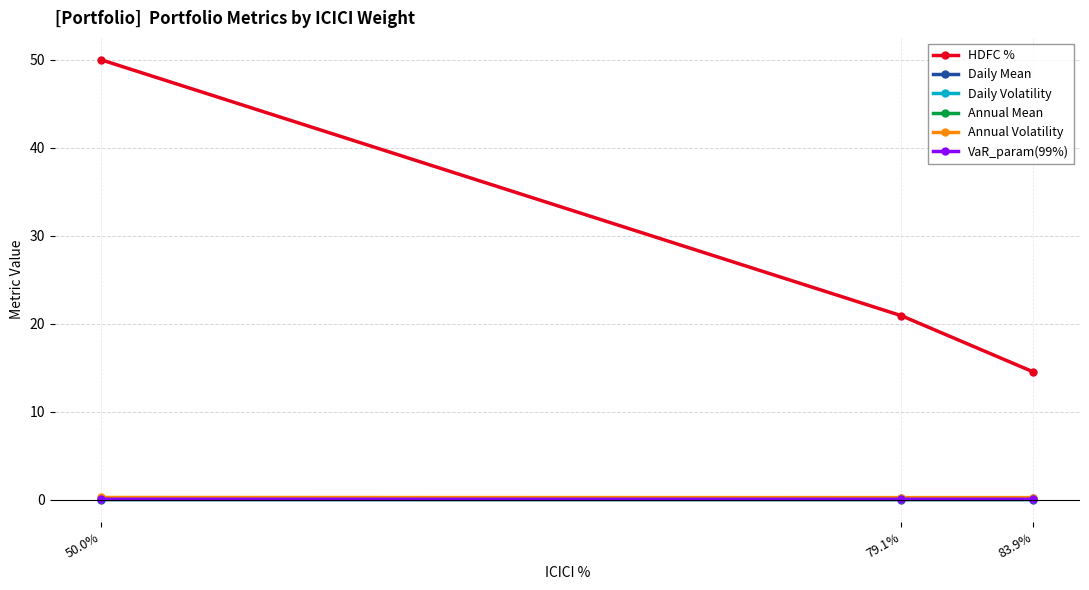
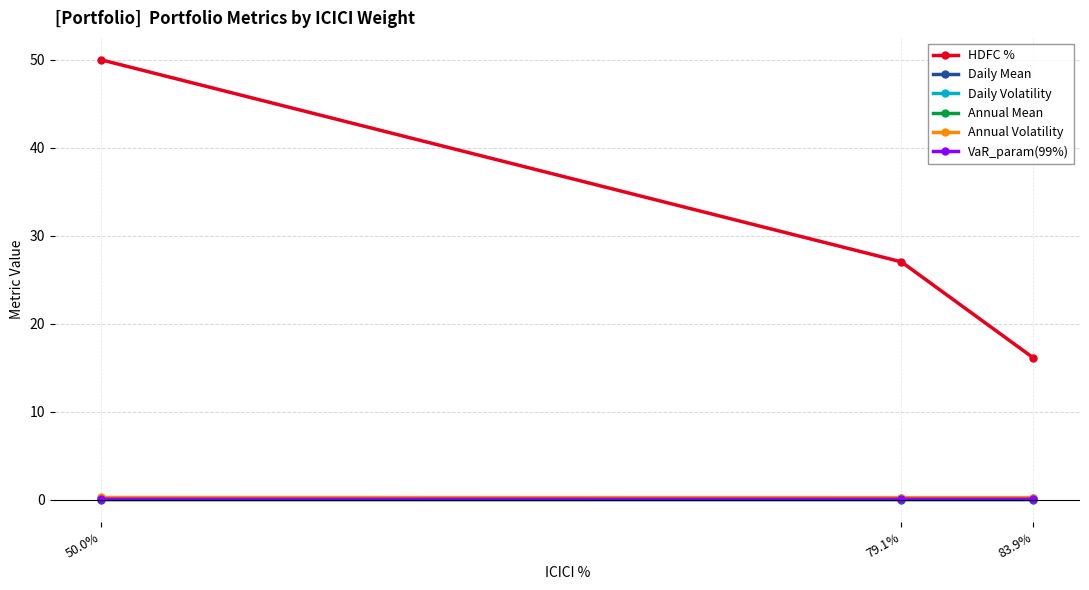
  {
    "HDFC %": {
      "50.0%": 50,
-     "79.1%": 21,
-     "83.9%": 15
+     "79.1%": 27,
+     "83.9%": 16
    }
  }
